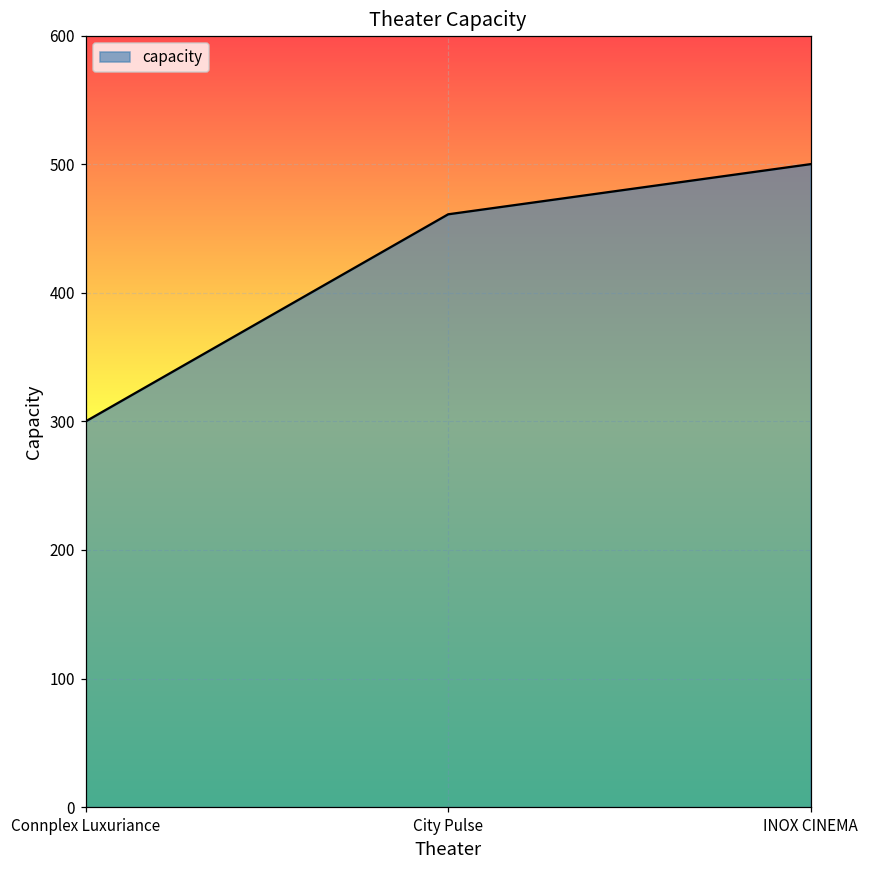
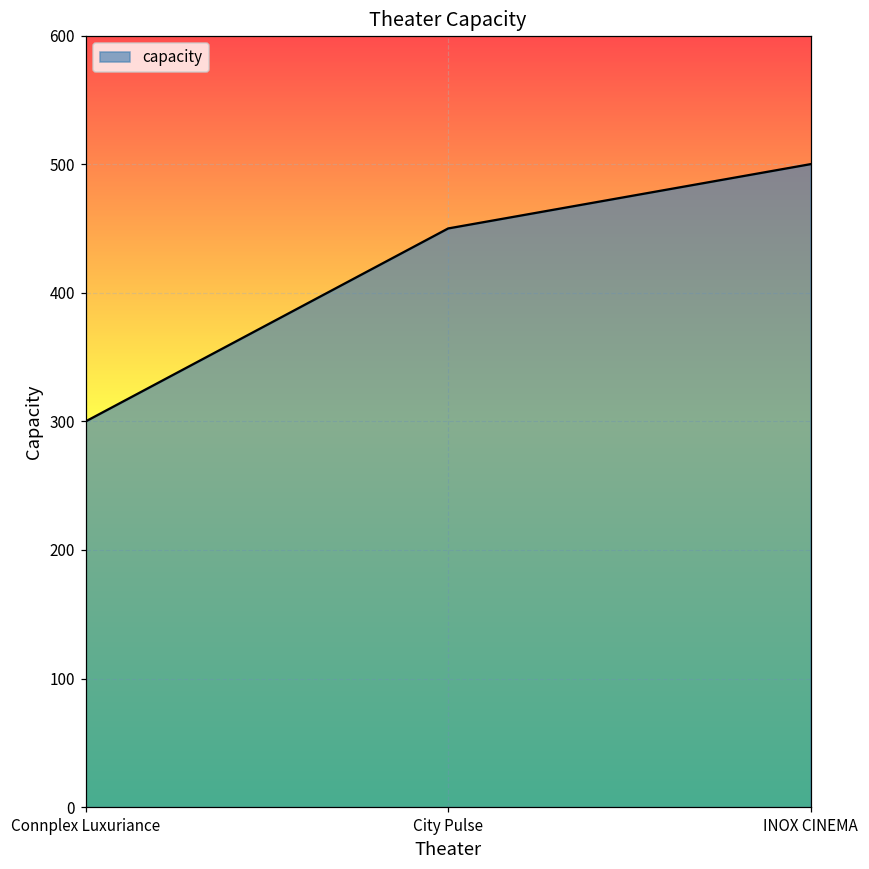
  {
    "Connplex Luxuriance": 300,
-   "City Pulse": 461,
+   "City Pulse": 450,
    "INOX CINEMA": 500
  }
